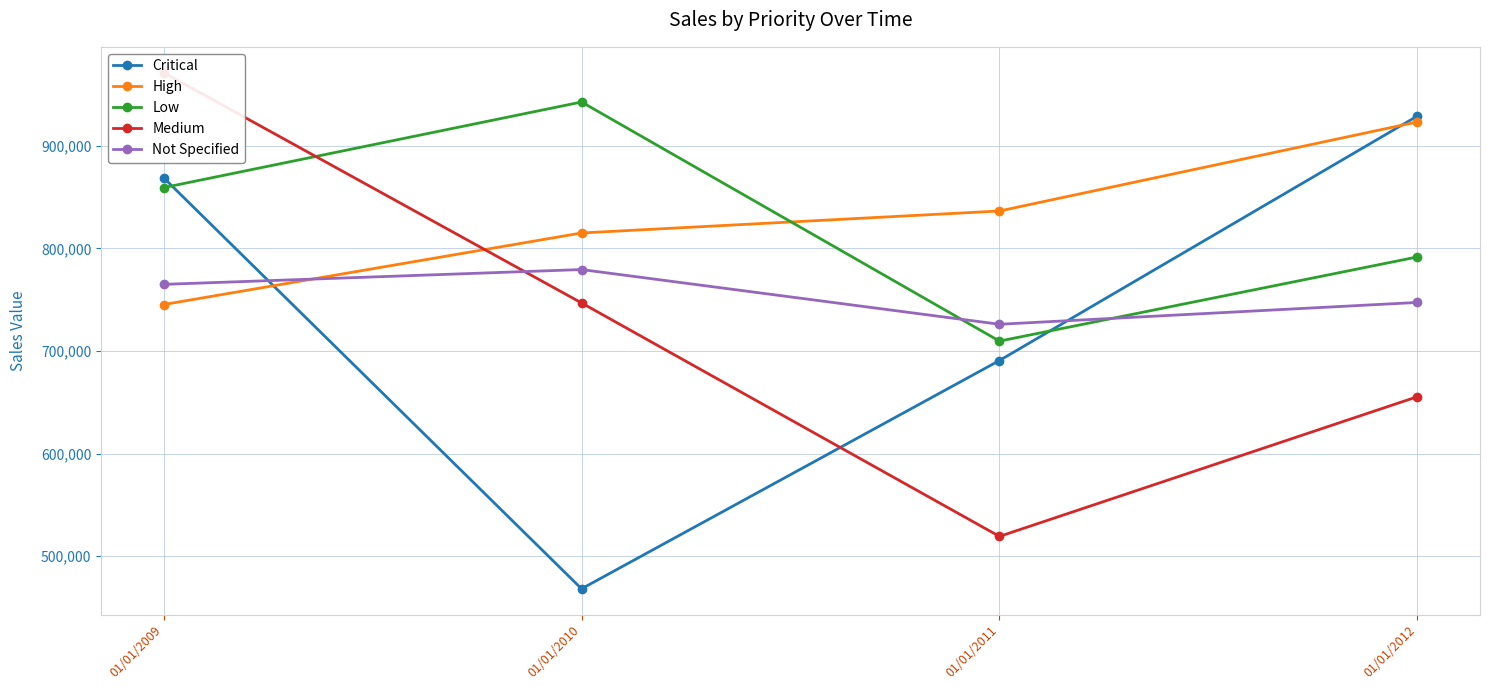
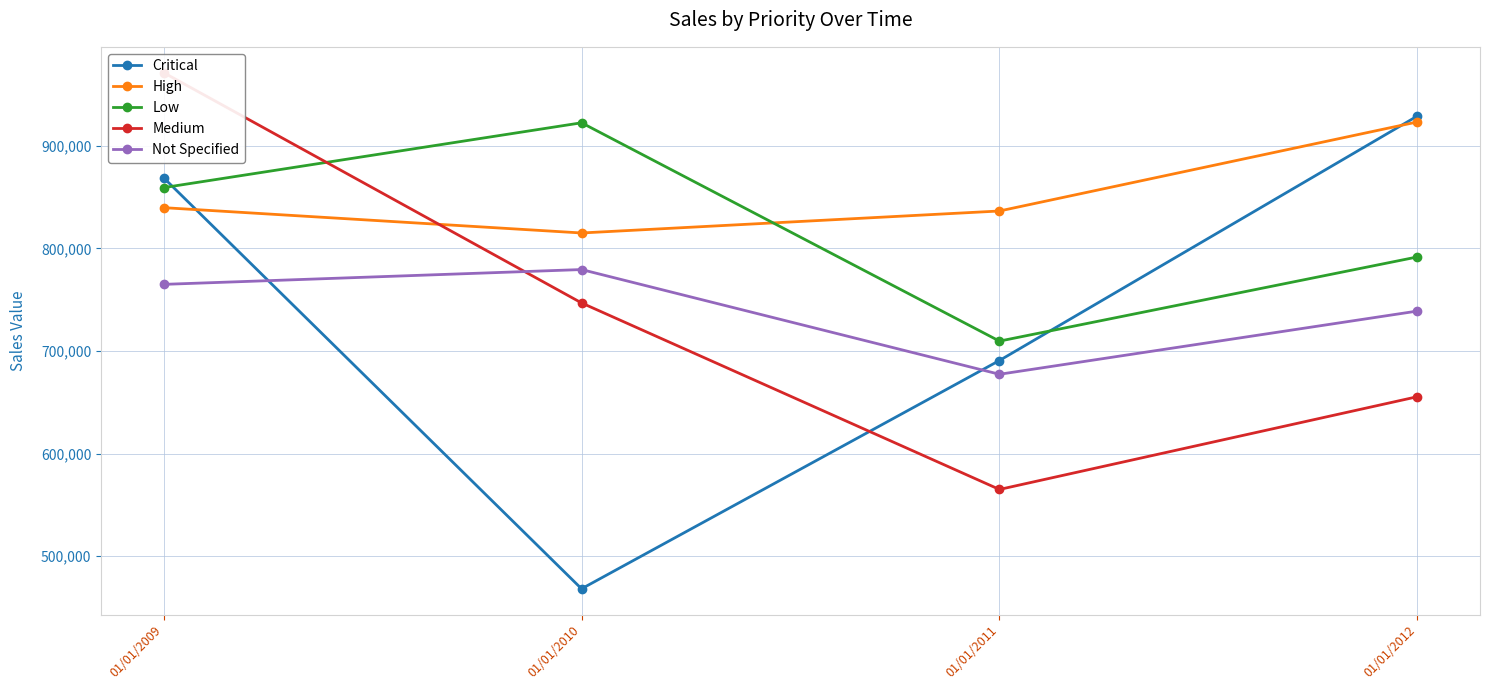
  {
    "Critical": {
      "01/01/2009": "869,000",
      "01/01/2010": "468,000",
      "01/01/2011": "691,000",
      "01/01/2012": "929,000"
    },
    "High": {
-     "01/01/2009": "745,000",
+     "01/01/2009": "840,000",
      "01/01/2010": "815,000",
      "01/01/2011": "836,000",
      "01/01/2012": "923,000"
    },
    "Low": {
      "01/01/2009": "859,000",
-     "01/01/2010": "943,000",
+     "01/01/2010": "922,000",
      "01/01/2011": "710,000",
      "01/01/2012": "792,000"
    },
    "Medium": {
      "01/01/2010": "747,000",
-     "01/01/2011": "519,000",
+     "01/01/2011": "565,000",
      "01/01/2012": "655,000"
    },
    "Not Specified": {
      "01/01/2009": "765,000",
      "01/01/2010": "779,000",
-     "01/01/2011": "726,000",
-     "01/01/2012": "747,000"
+     "01/01/2011": "677,000",
+     "01/01/2012": "739,000"
    }
  }
